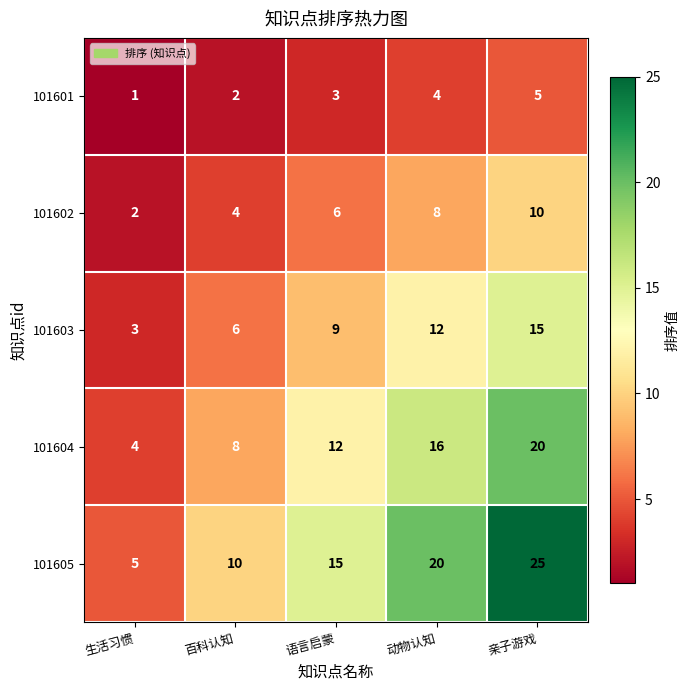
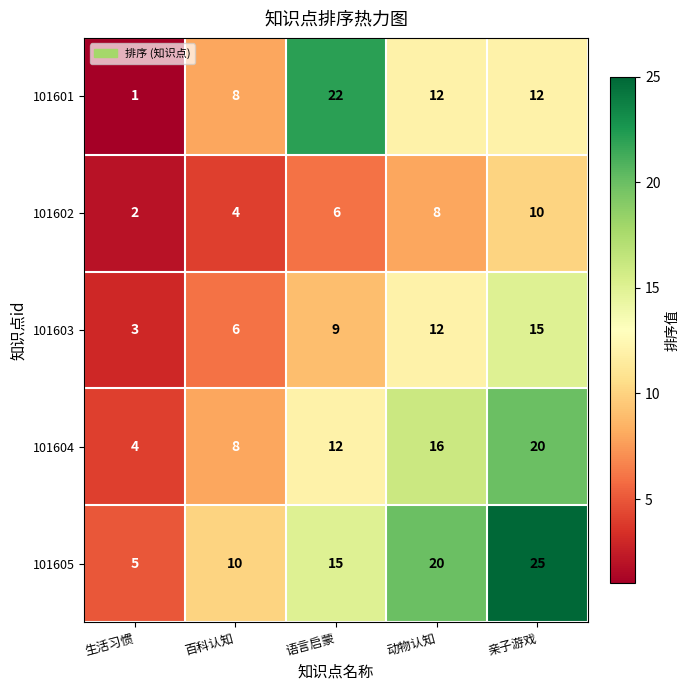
  {
    "101601": {
      "生活习惯": 1,
-     "百科认知": 2,
-     "语言启蒙": 3,
-     "动物认知": 4,
-     "亲子游戏": 5
+     "百科认知": 8,
+     "语言启蒙": 22,
+     "动物认知": 12,
+     "亲子游戏": 12
    },
    "101602": {
      "生活习惯": 2,
      "百科认知": 4,
      "语言启蒙": 6,
      "动物认知": 8,
      "亲子游戏": 10
    },
    "101603": {
      "生活习惯": 3,
      "百科认知": 6,
      "语言启蒙": 9,
      "动物认知": 12,
      "亲子游戏": 15
    },
    "101604": {
      "生活习惯": 4,
      "百科认知": 8,
      "语言启蒙": 12,
      "动物认知": 16,
      "亲子游戏": 20
    },
    "101605": {
      "生活习惯": 5,
      "百科认知": 10,
      "语言启蒙": 15,
      "动物认知": 20,
      "亲子游戏": 25
    }
  }
